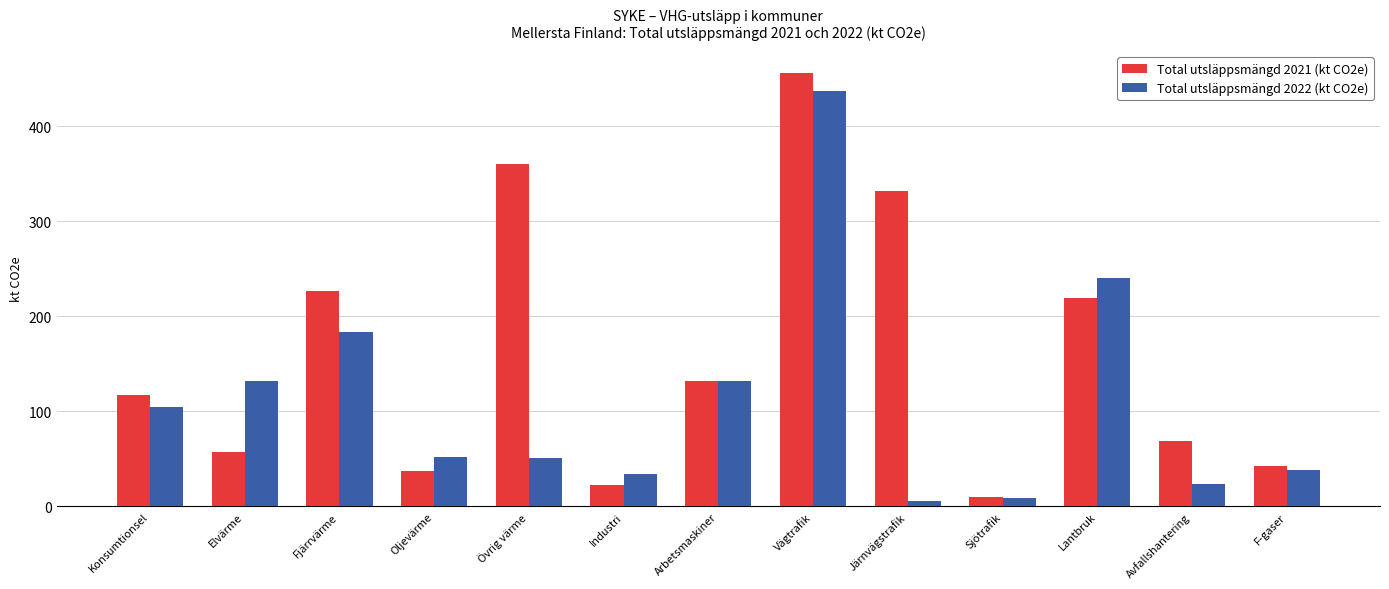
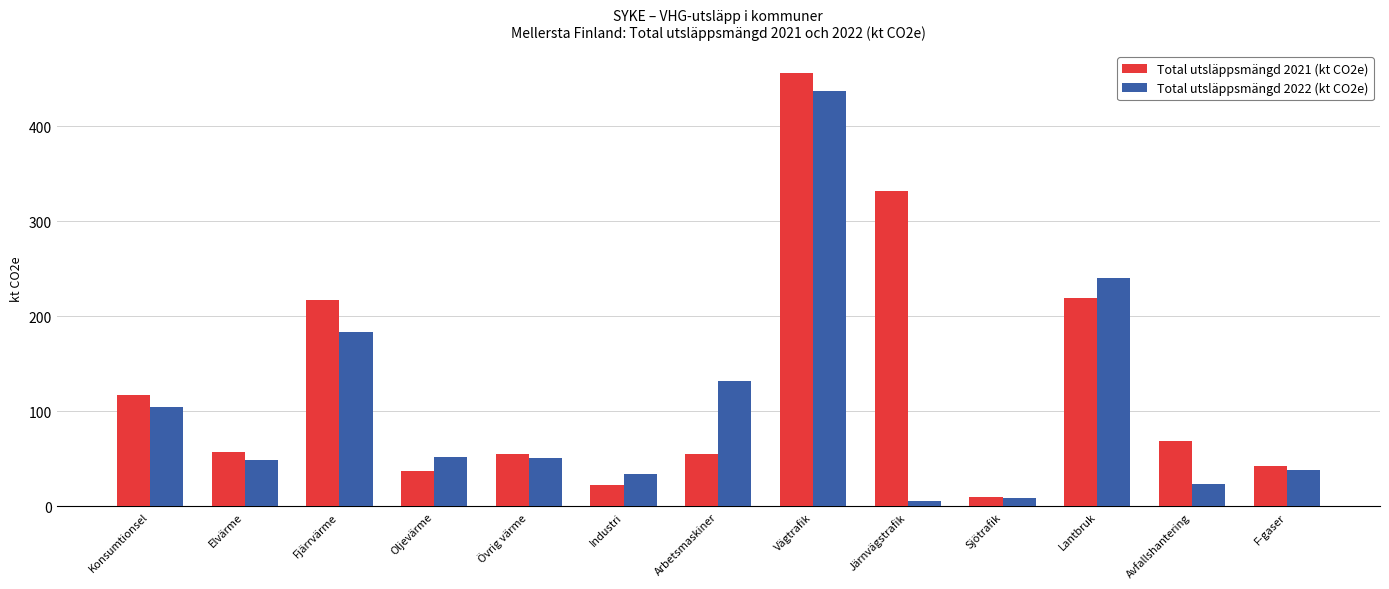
  {
    "Total utsläppsmängd 2021 (kt CO2e)": {
      "Konsumtionsel": 120,
      "Elvärme": 60,
-     "Fjärrvärme": 230,
+     "Fjärrvärme": 220,
      "Oljevärme": 40,
-     "Övrig värme": 360,
+     "Övrig värme": 60,
      "Industri": 20,
-     "Arbetsmaskiner": 130,
+     "Arbetsmaskiner": 50,
      "Vägtrafik": 460,
      "Järnvägstrafik": 330,
      "Sjötrafik": 10,
      "Lantbruk": 220,
      "Avfallshantering": 70,
      "F-gaser": 40
    },
    "Total utsläppsmängd 2022 (kt CO2e)": {
      "Konsumtionsel": 110,
-     "Elvärme": 130,
+     "Elvärme": 50,
      "Fjärrvärme": 180,
      "Oljevärme": 50,
      "Övrig värme": 50,
      "Industri": 30,
      "Arbetsmaskiner": 130,
      "Vägtrafik": 440,
      "Järnvägstrafik": 10,
      "Sjötrafik": 10,
      "Lantbruk": 240,
      "Avfallshantering": 20,
      "F-gaser": 40
    }
  }
